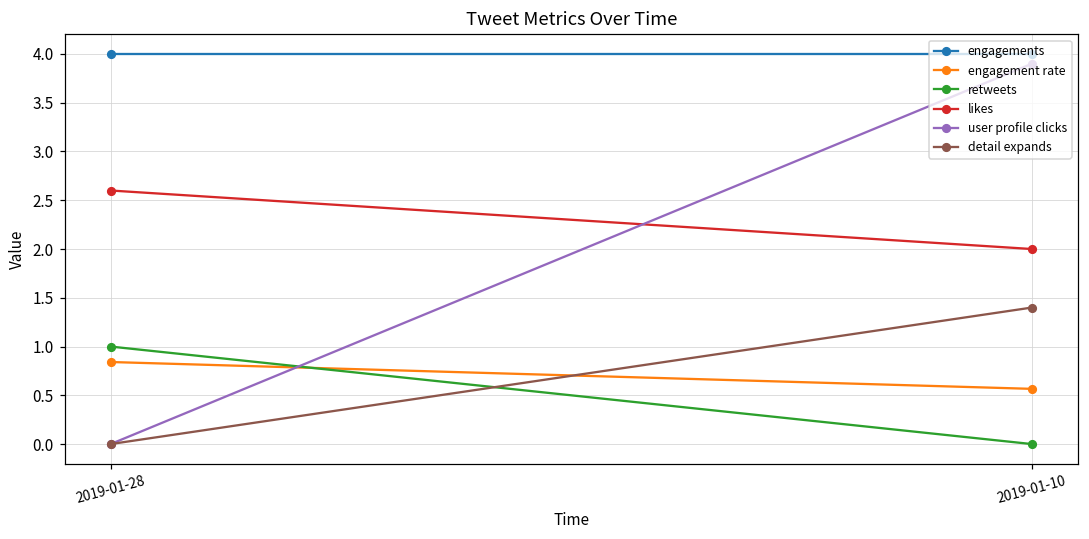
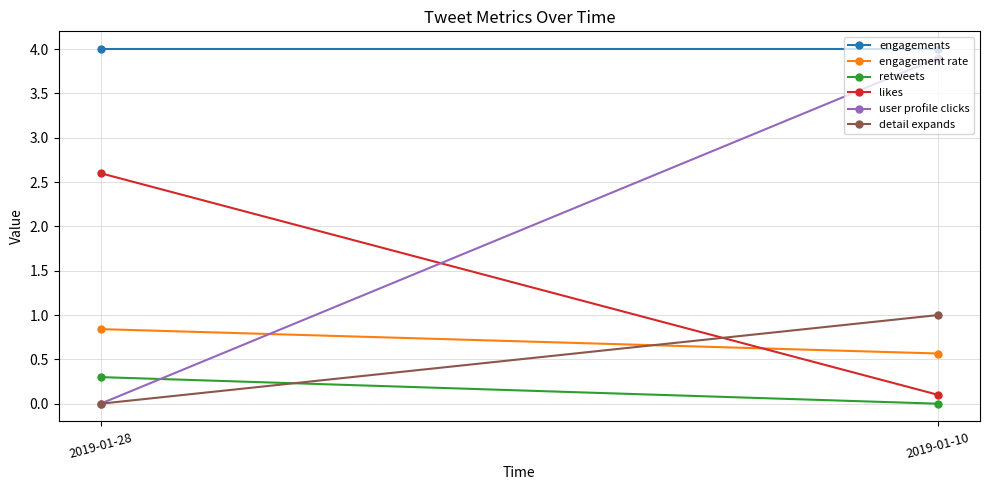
  {
    "engagements": {
      "2019-01-28": 4.0
    },
    "engagement rate": {
      "2019-01-28": 0.8,
      "2019-01-10": 0.6
    },
    "retweets": {
-     "2019-01-28": 1.0,
+     "2019-01-28": 0.3,
      "2019-01-10": 0.0
    },
    "likes": {
      "2019-01-28": 2.6,
-     "2019-01-10": 2.0
+     "2019-01-10": 0.1
    },
    "detail expands": {
-     "2019-01-10": 1.4
+     "2019-01-10": 1.0
    }
  }
